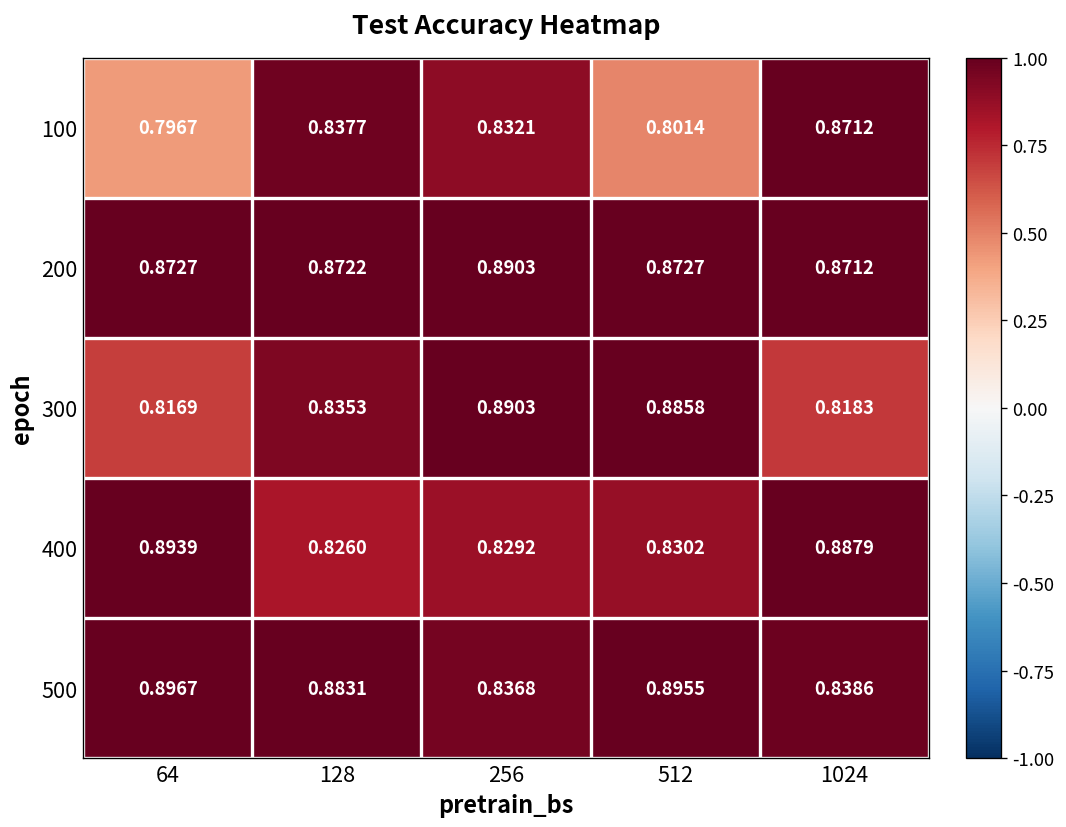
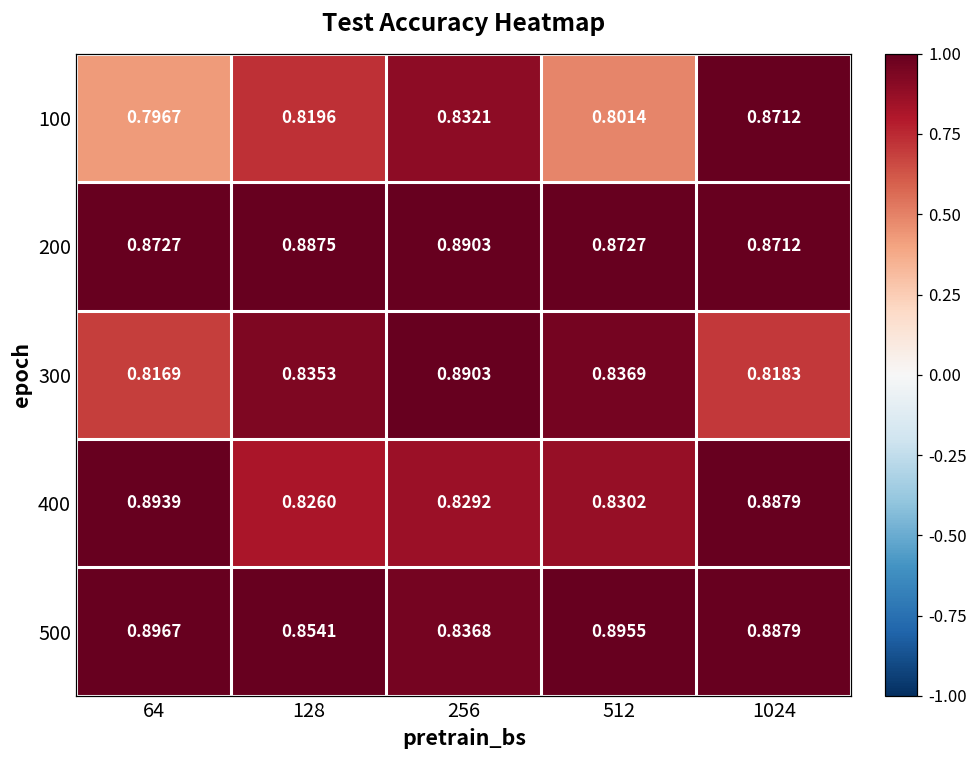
  {
    "100": {
      "64": 0.7967,
-     "128": 0.8377,
+     "128": 0.8196,
      "256": 0.8321,
      "512": 0.8014,
      "1024": 0.8712
    },
    "200": {
      "64": 0.8727,
-     "128": 0.8722,
+     "128": 0.8875,
      "256": 0.8903,
      "512": 0.8727,
      "1024": 0.8712
    },
    "300": {
      "64": 0.8169,
      "128": 0.8353,
      "256": 0.8903,
-     "512": 0.8858,
+     "512": 0.8369,
      "1024": 0.8183
    },
    "400": {
      "64": 0.8939,
      "128": 0.8260,
      "256": 0.8292,
      "512": 0.8302,
      "1024": 0.8879
    },
    "500": {
      "64": 0.8967,
-     "128": 0.8831,
+     "128": 0.8541,
      "256": 0.8368,
      "512": 0.8955,
-     "1024": 0.8386
+     "1024": 0.8879
    }
  }
